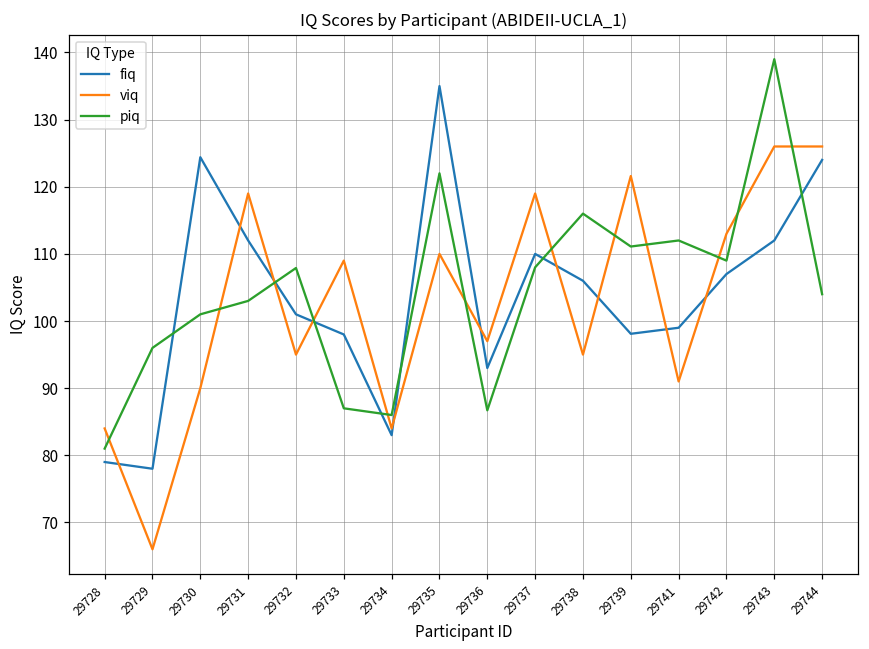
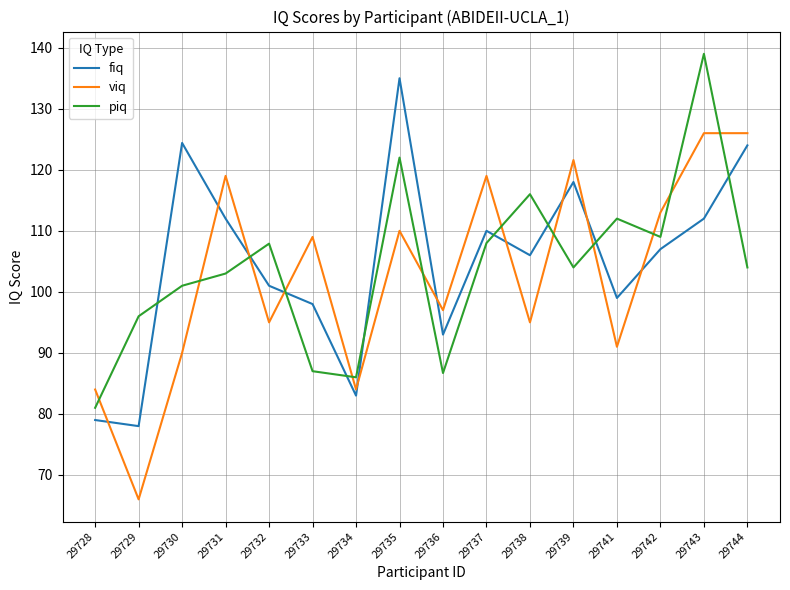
  {
    "fiq": {
      "29728": 79,
      "29729": 78,
      "29730": 124,
      "29731": 112,
      "29732": 101,
      "29733": 98,
      "29734": 83,
      "29735": 135,
      "29736": 93,
      "29737": 110,
      "29738": 106,
-     "29739": 98,
+     "29739": 118,
      "29741": 99,
      "29742": 107,
      "29743": 112,
      "29744": 124
    },
    "viq": {
      "29728": 84,
      "29729": 66,
      "29730": 90,
      "29731": 119,
      "29732": 95,
      "29733": 109,
      "29734": 84,
      "29735": 110,
      "29736": 97,
      "29737": 119,
      "29738": 95,
      "29739": 122,
      "29741": 91,
      "29742": 113,
      "29743": 126,
      "29744": 126
    },
    "piq": {
      "29728": 81,
      "29729": 96,
      "29730": 101,
      "29731": 103,
      "29732": 108,
      "29733": 87,
      "29734": 86,
      "29735": 122,
      "29736": 87,
      "29737": 108,
      "29738": 116,
-     "29739": 111,
+     "29739": 104,
      "29741": 112,
      "29742": 109,
      "29743": 139,
      "29744": 104
    }
  }
